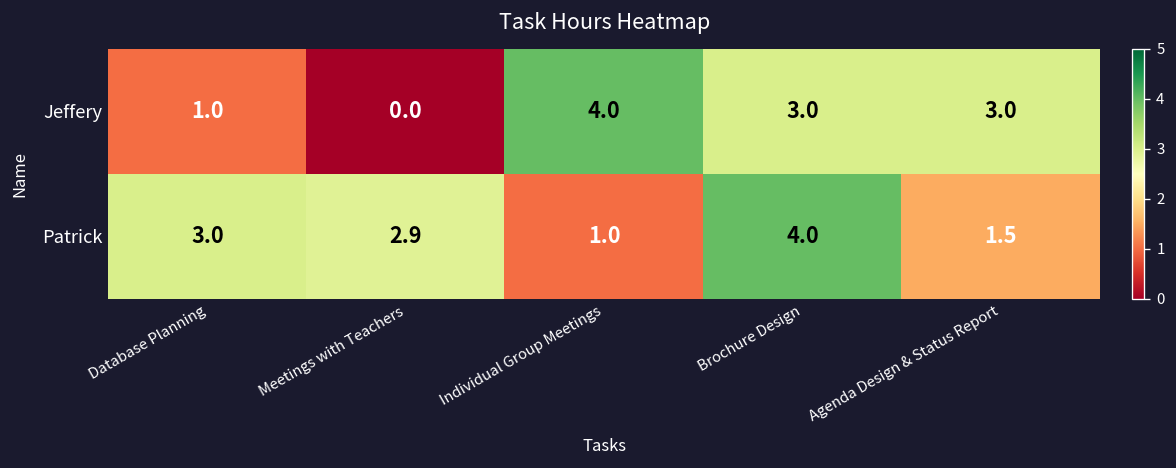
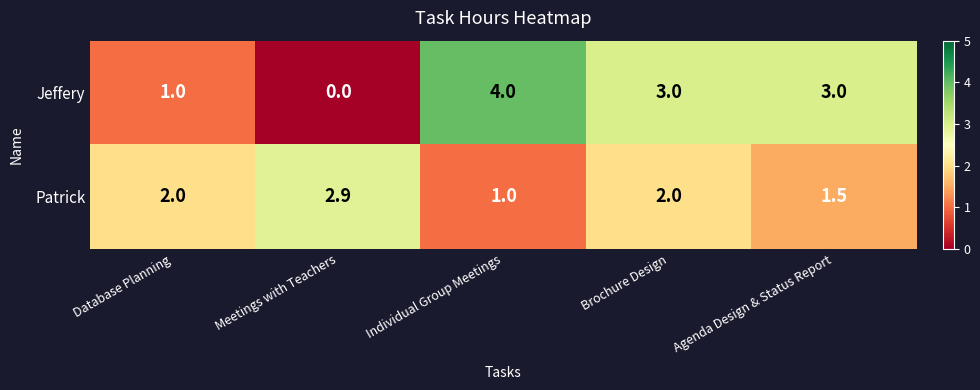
  {
    "Jeffery": {
      "Database Planning": 1.0,
      "Meetings with Teachers": 0.0,
      "Individual Group Meetings": 4.0,
      "Brochure Design": 3.0,
      "Agenda Design & Status Report": 3.0
    },
    "Patrick": {
-     "Database Planning": 3.0,
+     "Database Planning": 2.0,
      "Meetings with Teachers": 2.9,
      "Individual Group Meetings": 1.0,
-     "Brochure Design": 4.0,
+     "Brochure Design": 2.0,
      "Agenda Design & Status Report": 1.5
    }
  }
